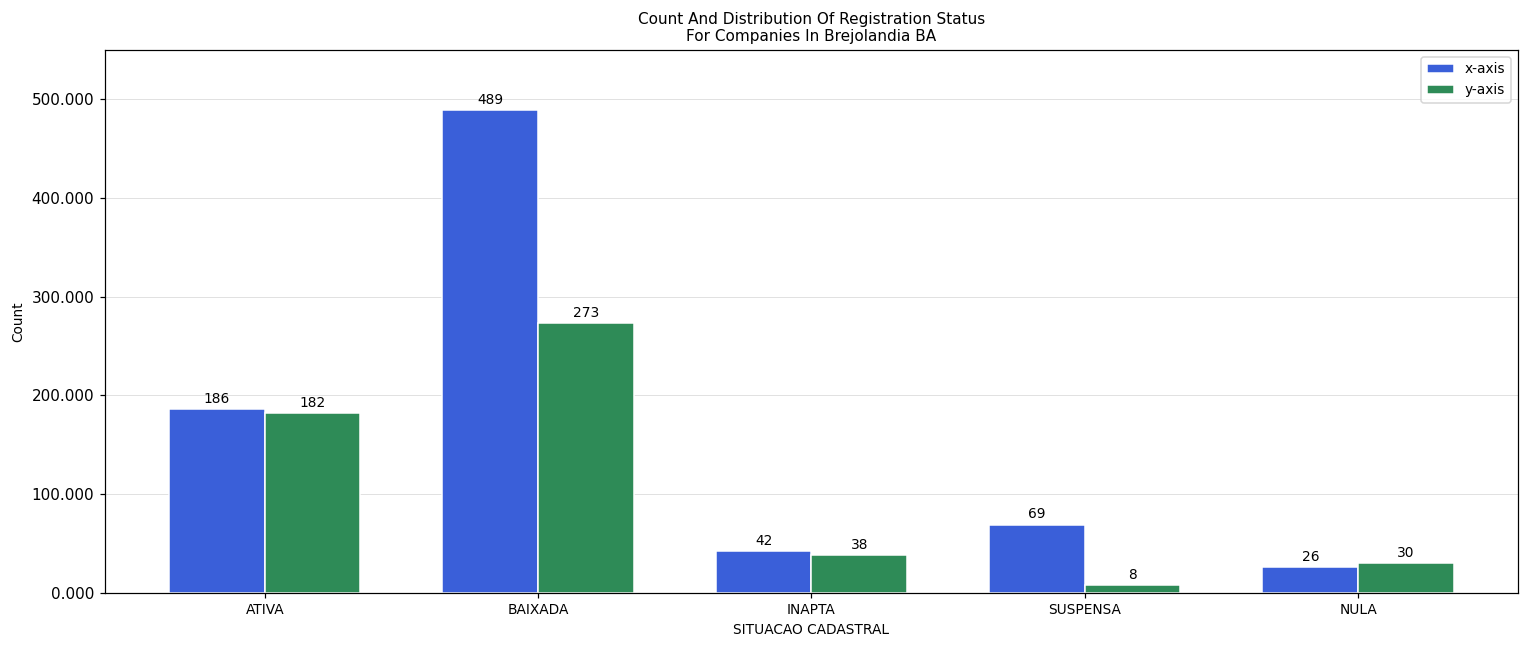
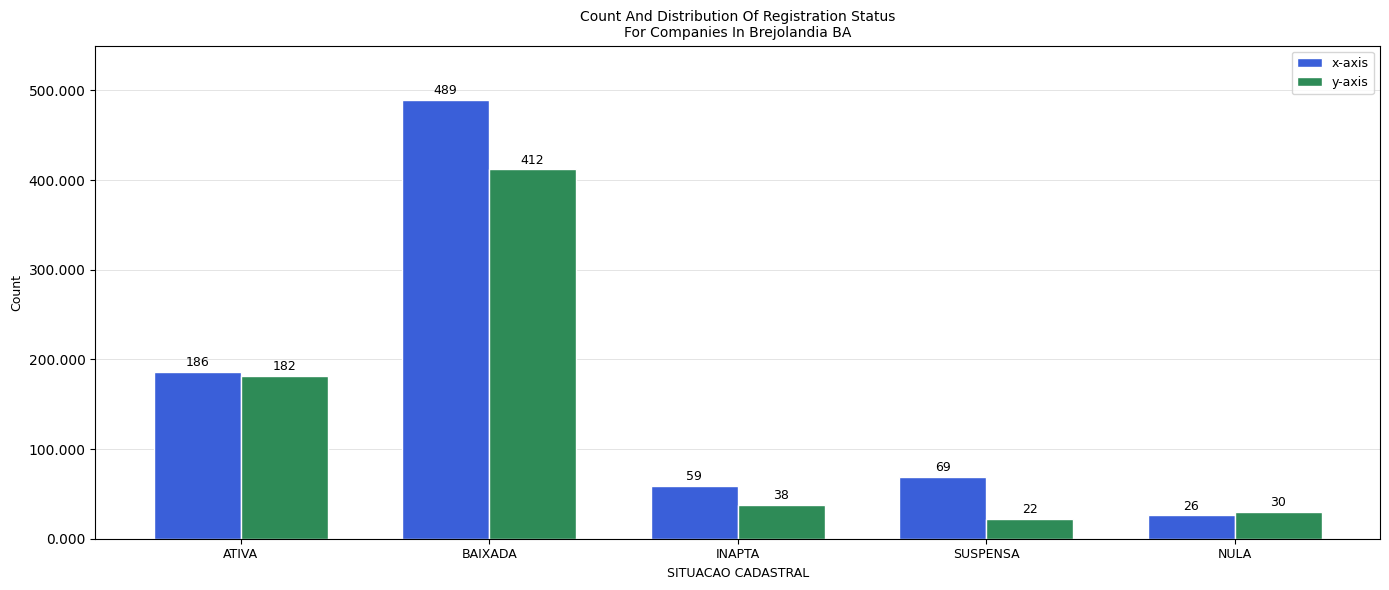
  {
    "x-axis": {
      "ATIVA": 186,
      "BAIXADA": 489,
-     "INAPTA": 42,
+     "INAPTA": 59,
      "SUSPENSA": 69,
      "NULA": 26
    },
    "y-axis": {
      "ATIVA": 182,
-     "BAIXADA": 273,
+     "BAIXADA": 412,
      "INAPTA": 38,
-     "SUSPENSA": 8,
+     "SUSPENSA": 22,
      "NULA": 30
    }
  }
